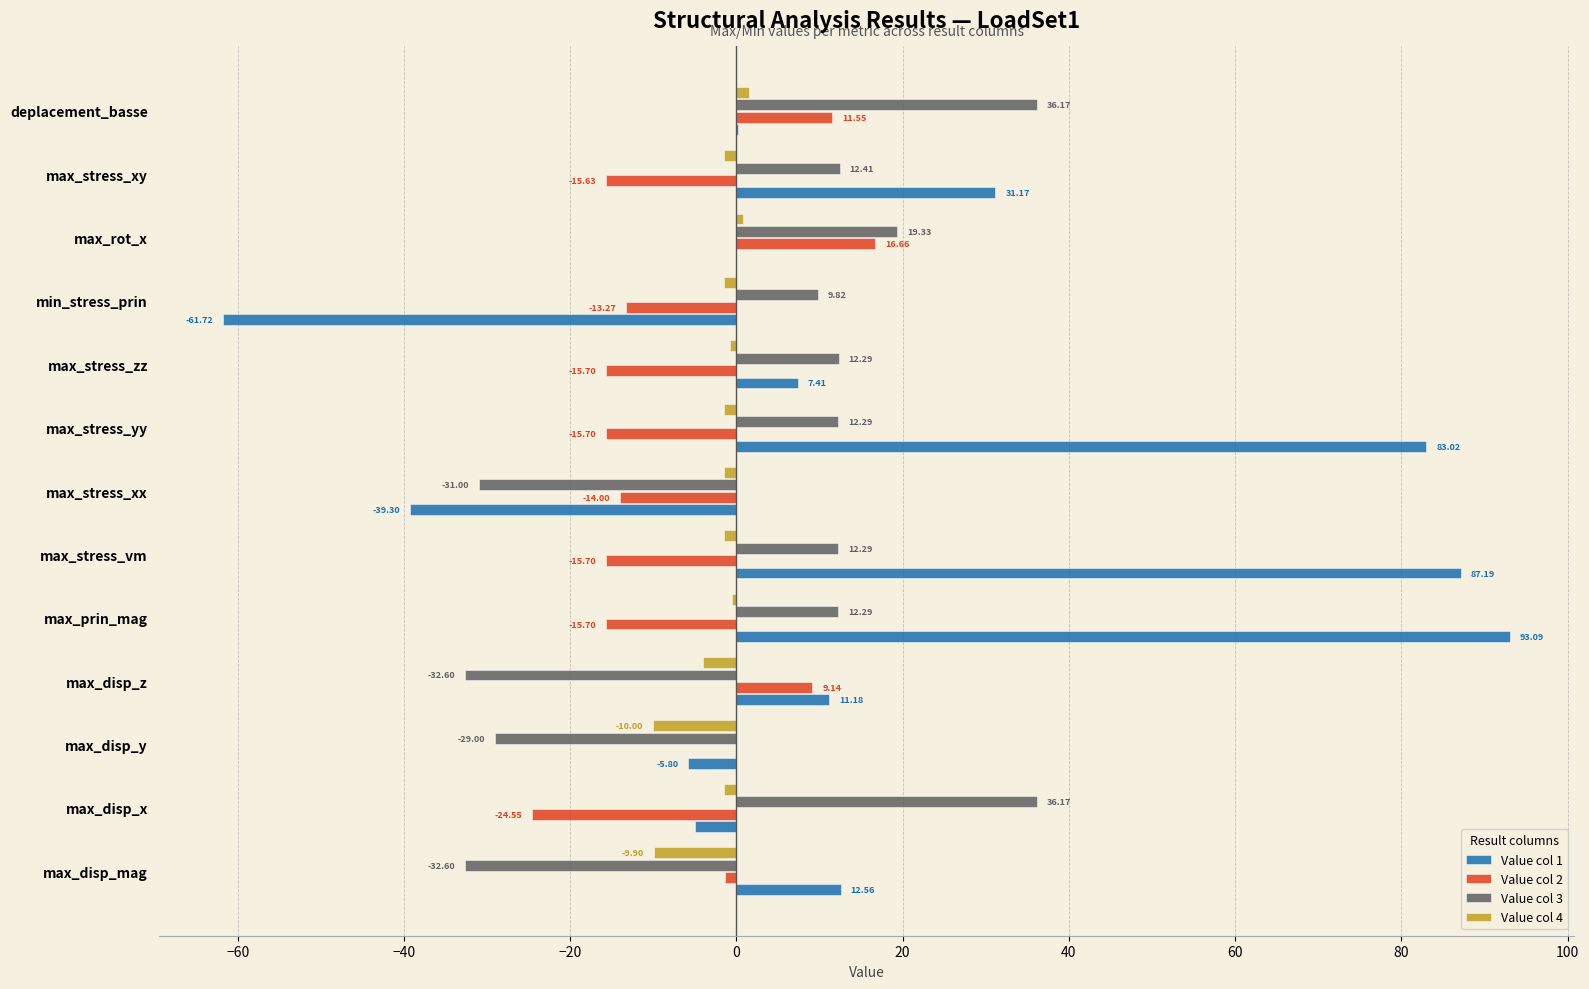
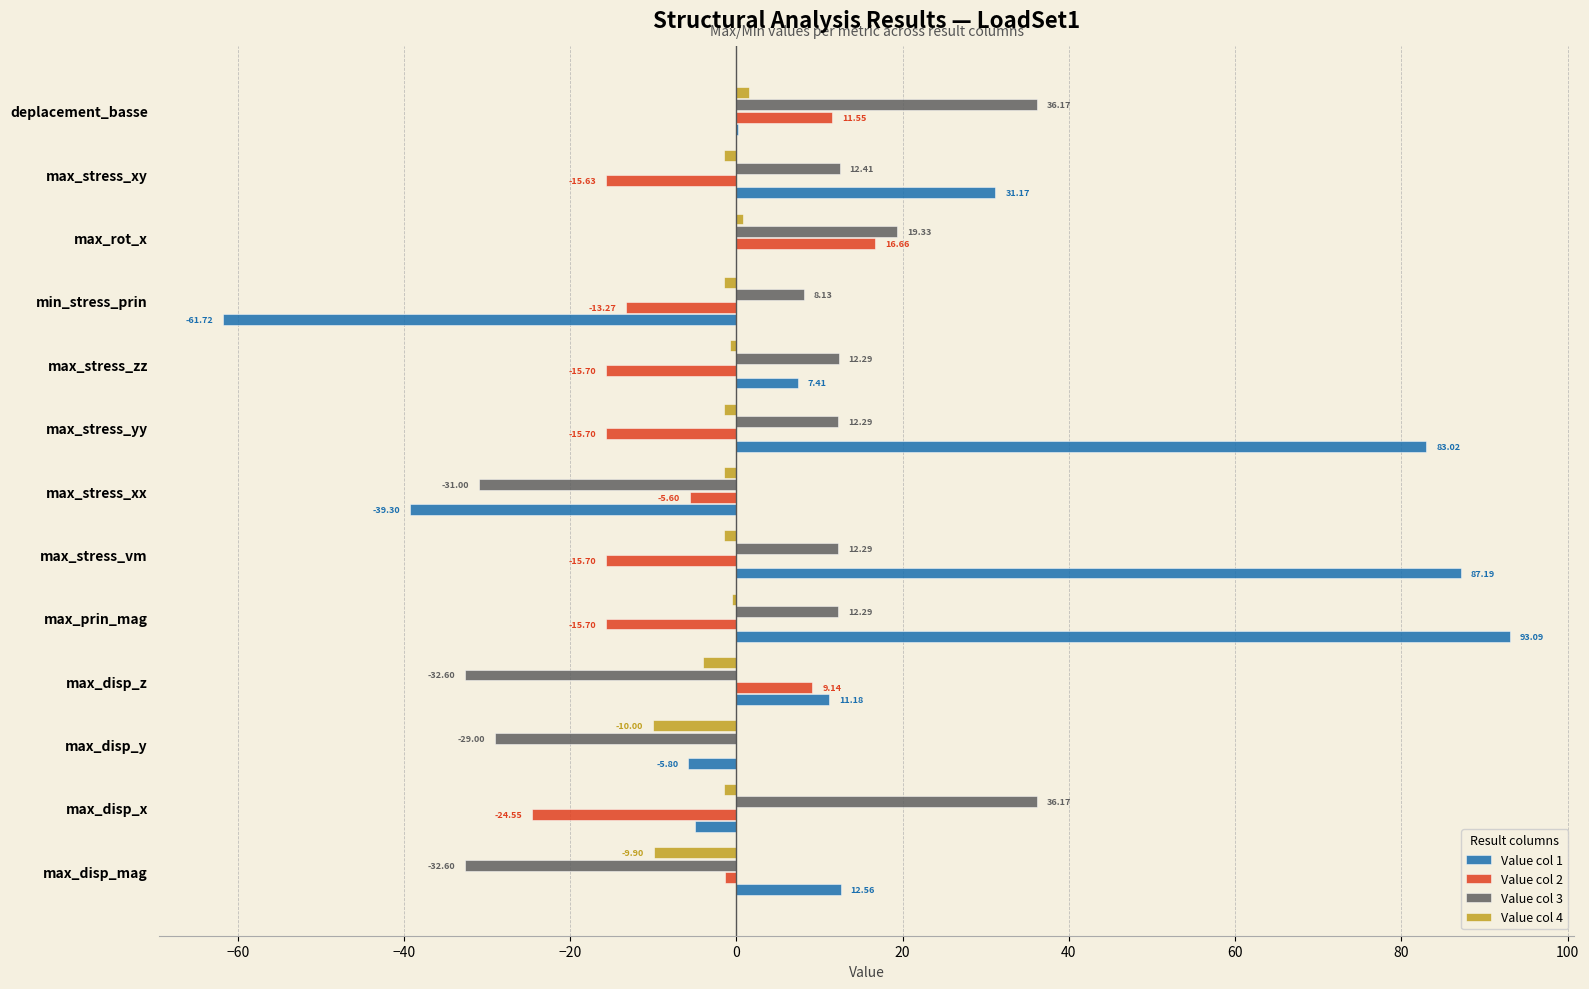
  {
    "Value col 1": {
      "max_stress_xy": 31.17,
      "min_stress_prin": -61.72,
      "max_stress_zz": 7.41,
      "max_stress_yy": 83.02,
      "max_stress_xx": -39.30,
      "max_stress_vm": 87.19,
      "max_prin_mag": 93.09,
      "max_disp_z": 11.18,
      "max_disp_y": -5.80,
      "max_disp_mag": 12.56
    },
    "Value col 2": {
      "deplacement_basse": 11.55,
      "max_stress_xy": -15.63,
      "max_rot_x": 16.66,
      "min_stress_prin": -13.27,
      "max_stress_zz": -15.70,
      "max_stress_yy": -15.70,
-     "max_stress_xx": -14.00,
+     "max_stress_xx": -5.60,
      "max_stress_vm": -15.70,
      "max_prin_mag": -15.70,
      "max_disp_z": 9.14,
      "max_disp_x": -24.55
    },
    "Value col 3": {
      "deplacement_basse": 36.17,
      "max_stress_xy": 12.41,
      "max_rot_x": 19.33,
-     "min_stress_prin": 9.82,
+     "min_stress_prin": 8.13,
      "max_stress_zz": 12.29,
      "max_stress_yy": 12.29,
      "max_stress_xx": -31.00,
      "max_stress_vm": 12.29,
      "max_prin_mag": 12.29,
      "max_disp_z": -32.60,
      "max_disp_y": -29.00,
      "max_disp_x": 36.17,
      "max_disp_mag": -32.60
    },
    "Value col 4": {
      "max_disp_y": -10.00,
      "max_disp_mag": -9.90
    }
  }
